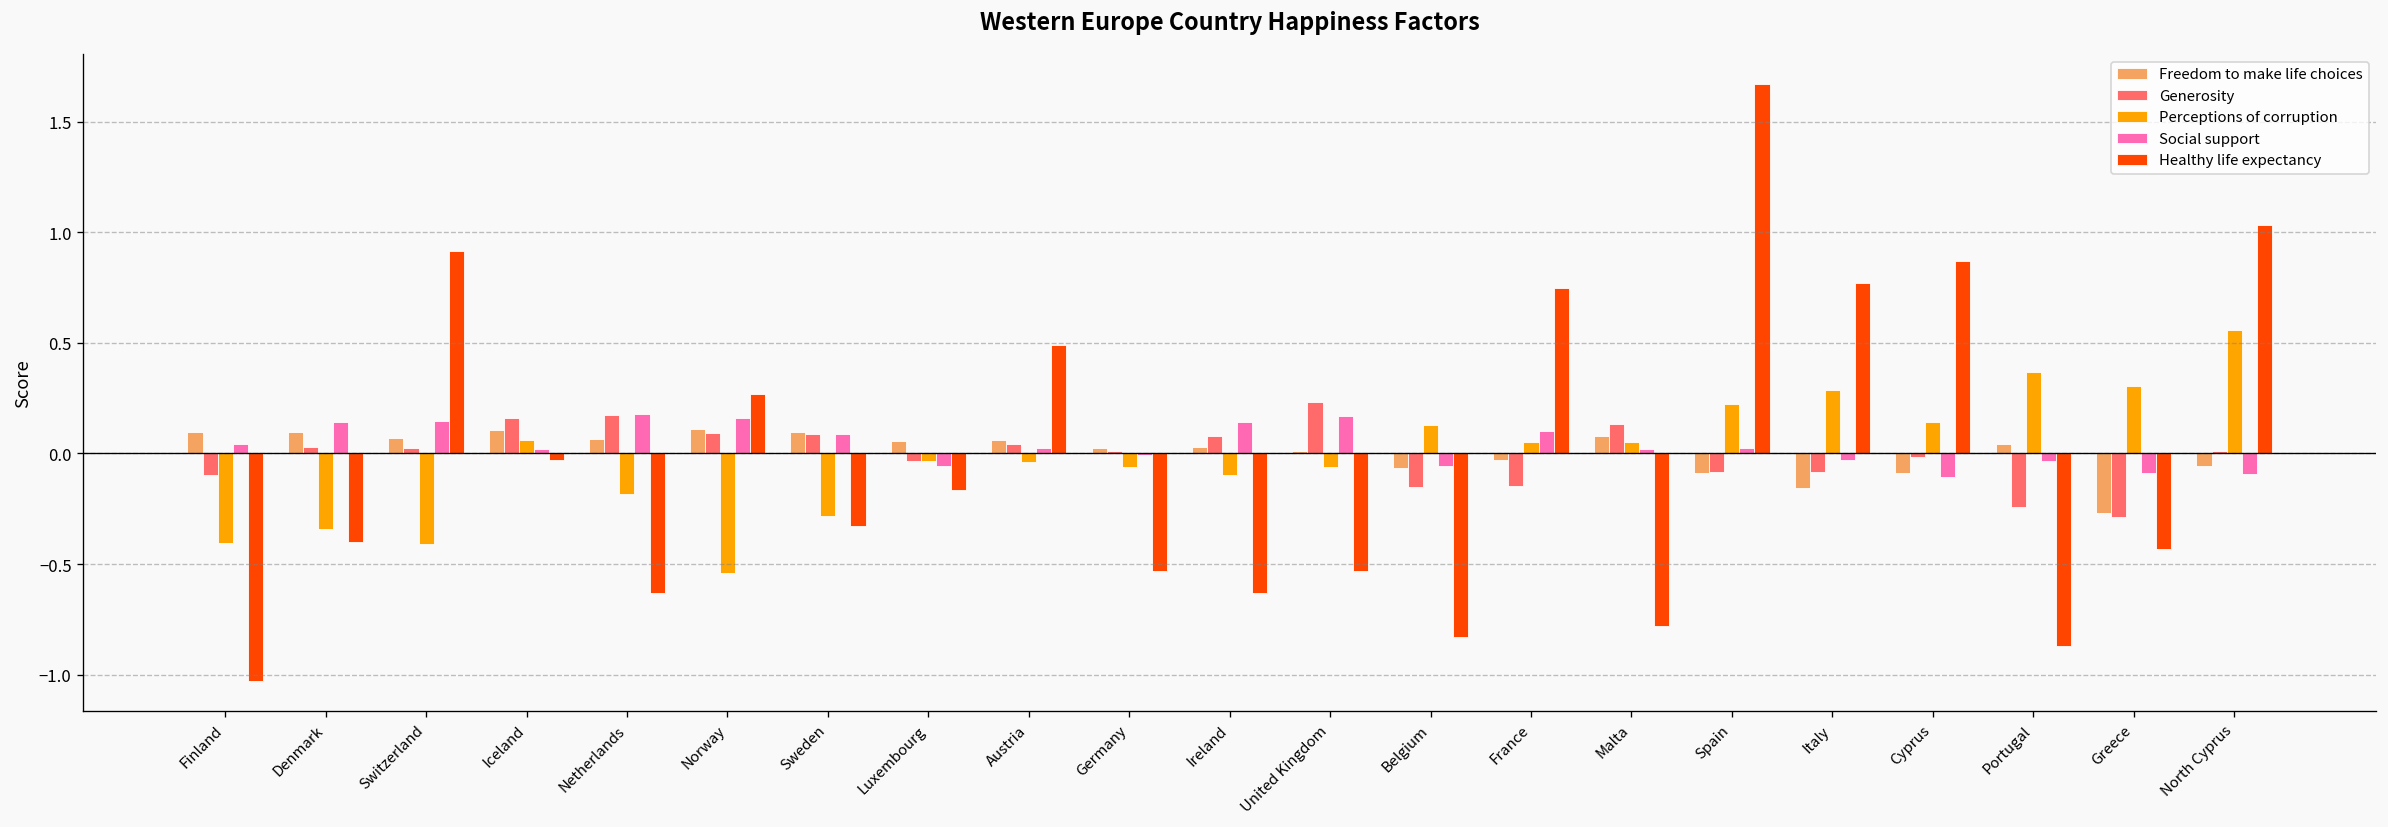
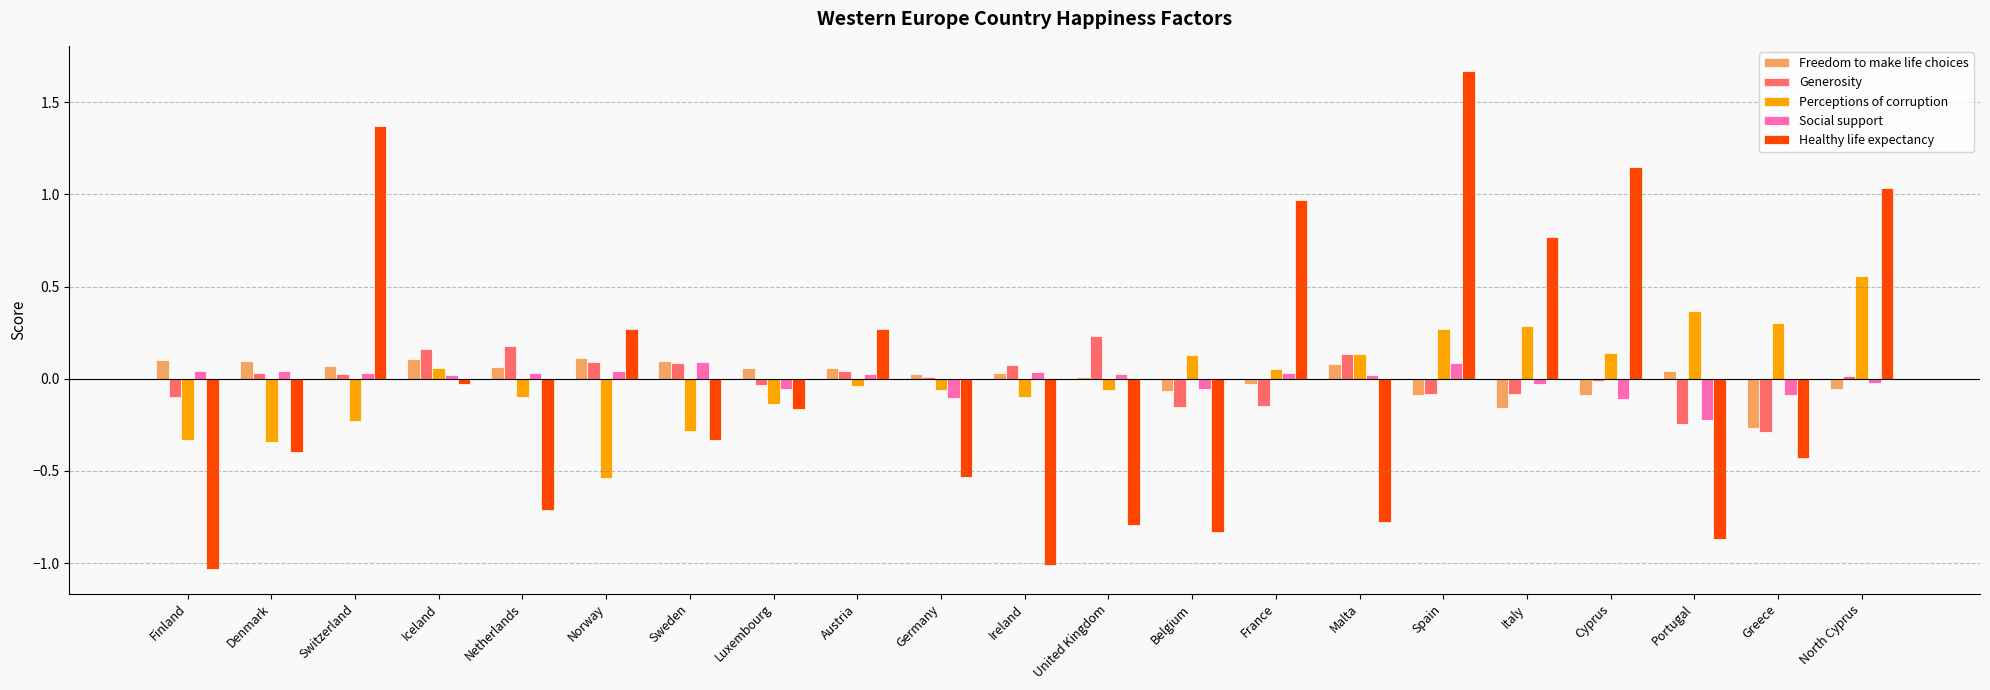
  {
    "Perceptions of corruption": {
-     "Finland": -0.40,
+     "Finland": -0.34,
      "Denmark": -0.34,
-     "Switzerland": -0.41,
+     "Switzerland": -0.23,
      "Iceland": 0.06,
-     "Netherlands": -0.18,
+     "Netherlands": -0.10,
      "Norway": -0.54,
      "Sweden": -0.28,
-     "Luxembourg": -0.04,
+     "Luxembourg": -0.14,
      "Austria": -0.04,
      "Germany": -0.06,
      "Ireland": -0.10,
      "United Kingdom": -0.06,
      "Belgium": 0.13,
      "France": 0.05,
-     "Malta": 0.05,
-     "Spain": 0.23,
+     "Malta": 0.13,
+     "Spain": 0.27,
      "Italy": 0.29,
      "Cyprus": 0.14,
      "Portugal": 0.37,
      "Greece": 0.30,
      "North Cyprus": 0.56
    },
    "Social support": {
      "Finland": 0.04,
-     "Denmark": 0.14,
-     "Switzerland": 0.15,
+     "Denmark": 0.04,
+     "Switzerland": 0.03,
      "Iceland": 0.02,
-     "Netherlands": 0.18,
-     "Norway": 0.16,
+     "Netherlands": 0.03,
+     "Norway": 0.04,
      "Sweden": 0.09,
      "Luxembourg": -0.06,
      "Austria": 0.03,
-     "Germany": -0.01,
-     "Ireland": 0.14,
-     "United Kingdom": 0.17,
+     "Germany": -0.11,
+     "Ireland": 0.04,
+     "United Kingdom": 0.03,
      "Belgium": -0.06,
-     "France": 0.10,
+     "France": 0.03,
      "Malta": 0.02,
-     "Spain": 0.02,
+     "Spain": 0.08,
      "Italy": -0.03,
      "Cyprus": -0.11,
-     "Portugal": -0.03,
+     "Portugal": -0.22,
      "Greece": -0.09,
-     "North Cyprus": -0.09
+     "North Cyprus": -0.02
    },
    "Healthy life expectancy": {
      "Finland": -1.03,
      "Denmark": -0.40,
-     "Switzerland": 0.92,
+     "Switzerland": 1.37,
      "Iceland": -0.03,
-     "Netherlands": -0.63,
+     "Netherlands": -0.71,
      "Norway": 0.27,
      "Sweden": -0.33,
      "Luxembourg": -0.17,
-     "Austria": 0.49,
+     "Austria": 0.27,
      "Germany": -0.53,
-     "Ireland": -0.63,
-     "United Kingdom": -0.53,
+     "Ireland": -1.01,
+     "United Kingdom": -0.79,
      "Belgium": -0.83,
-     "France": 0.75,
+     "France": 0.97,
      "Malta": -0.78,
      "Spain": 1.67,
      "Italy": 0.77,
-     "Cyprus": 0.87,
+     "Cyprus": 1.15,
      "Portugal": -0.87,
      "Greece": -0.43,
      "North Cyprus": 1.04
    }
  }
